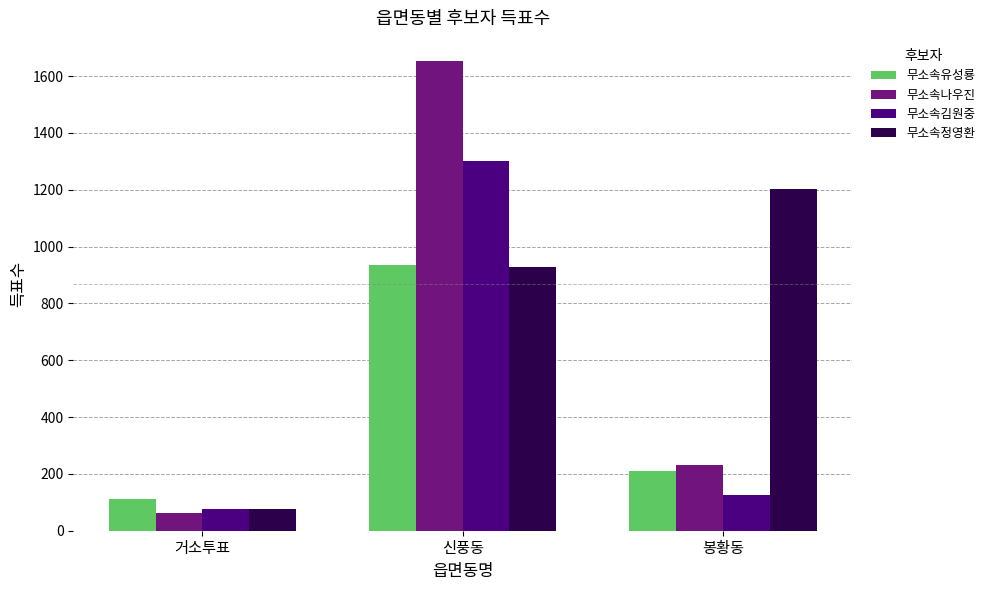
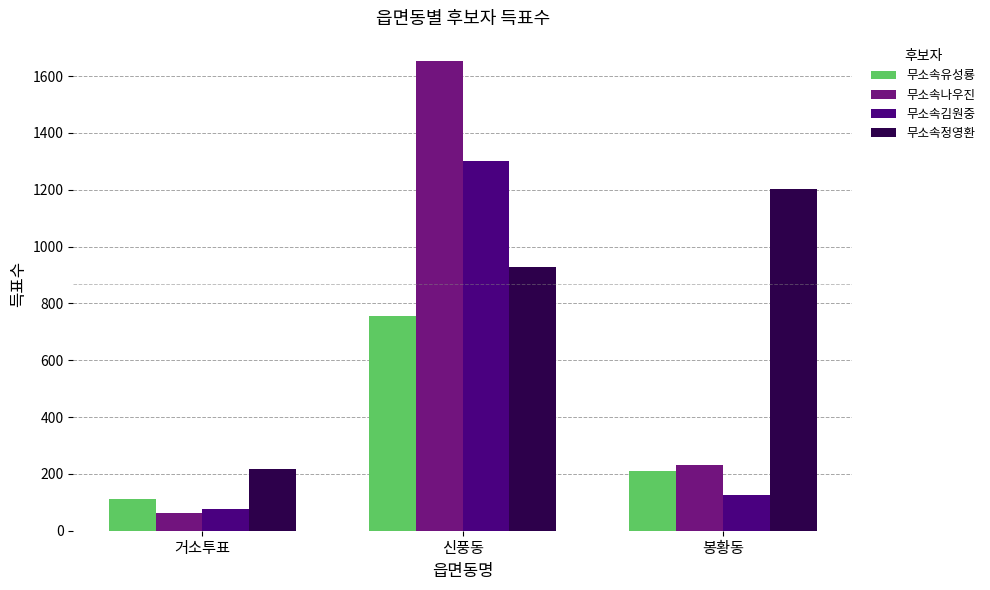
  {
    "무소속유성룡": {
      "거소투표": 110,
-     "신풍동": 930,
+     "신풍동": 760,
      "봉황동": 210
    },
    "무소속정영환": {
-     "거소투표": 80,
+     "거소투표": 220,
      "신풍동": 930,
      "봉황동": 1200
    }
  }
